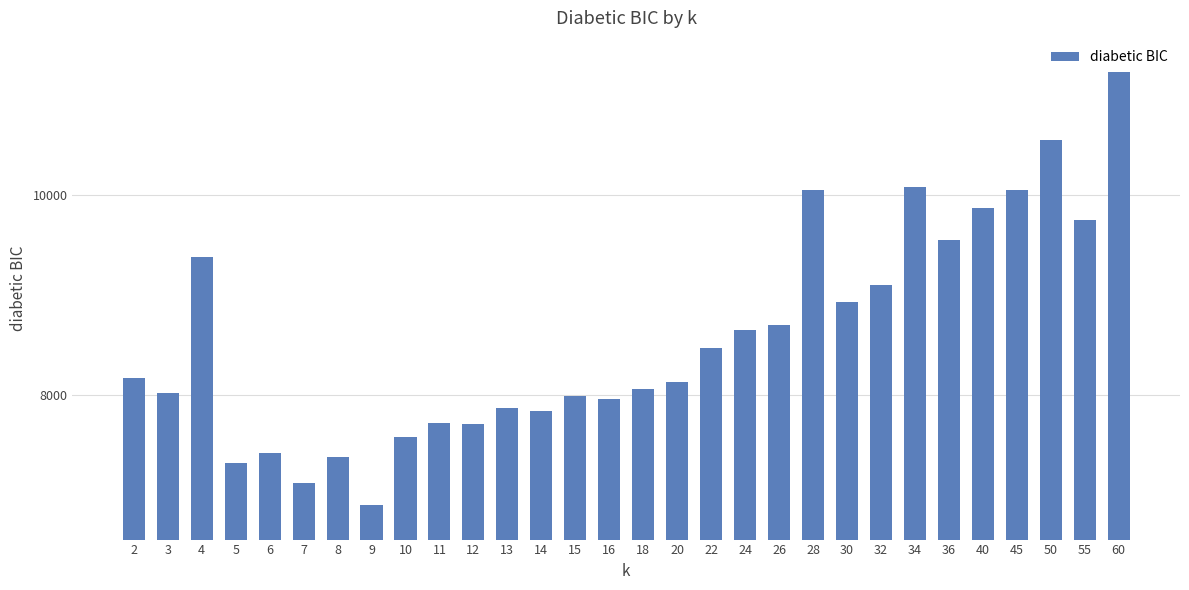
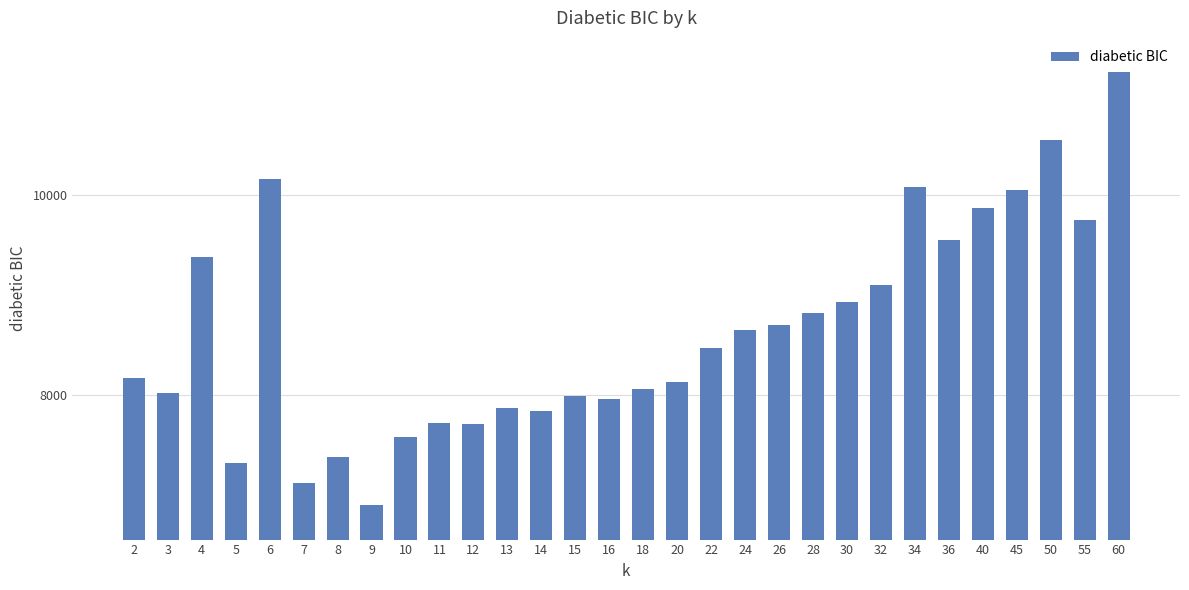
  {
    "2": 8170,
    "3": 8020,
    "4": 9380,
    "5": 7320,
-   "6": 7420,
+   "6": 10160,
    "7": 7110,
    "8": 7380,
    "9": 6900,
    "10": 7580,
    "11": 7720,
    "12": 7710,
    "13": 7870,
    "14": 7830,
    "15": 7990,
    "16": 7960,
    "18": 8060,
    "20": 8120,
    "22": 8470,
    "24": 8640,
    "26": 8700,
-   "28": 10050,
+   "28": 8820,
    "30": 8920,
    "32": 9090,
    "34": 10080,
    "36": 9540,
    "40": 9870,
    "45": 10040,
    "50": 10550,
    "55": 9740,
    "60": 11230
  }
